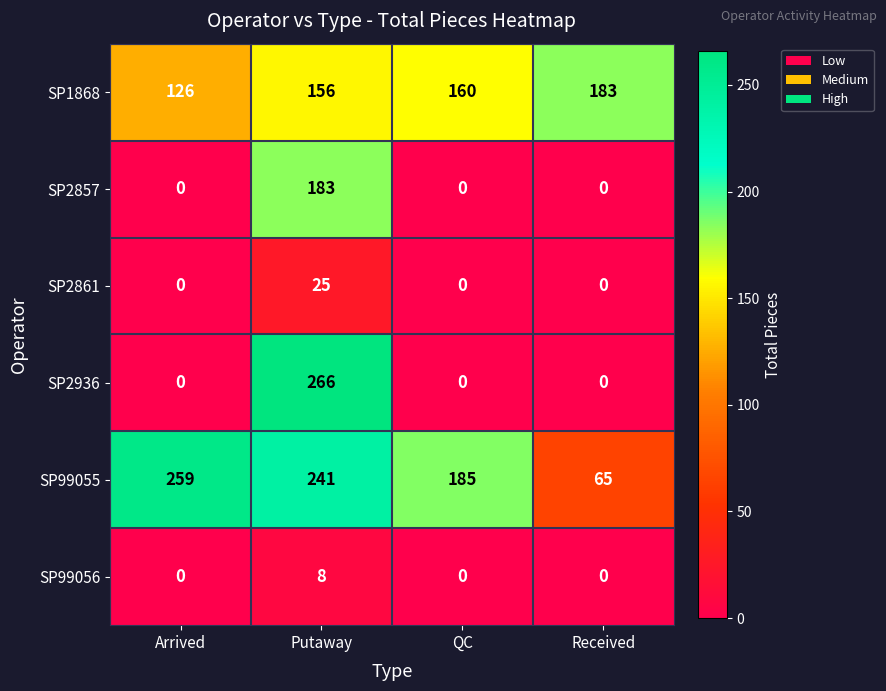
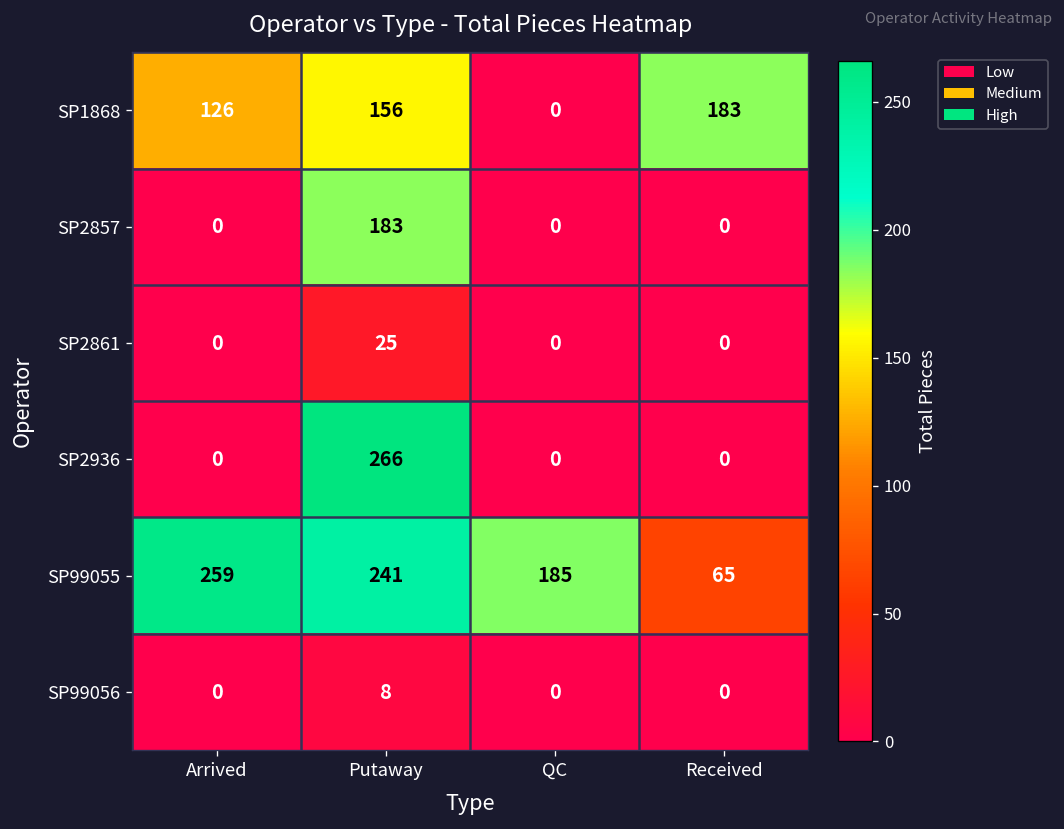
  {
    "SP1868": {
      "Arrived": 126,
      "Putaway": 156,
-     "QC": 160,
+     "QC": 0,
      "Received": 183
    },
    "SP2857": {
      "Arrived": 0,
      "Putaway": 183,
      "QC": 0,
      "Received": 0
    },
    "SP2861": {
      "Arrived": 0,
      "Putaway": 25,
      "QC": 0,
      "Received": 0
    },
    "SP2936": {
      "Arrived": 0,
      "Putaway": 266,
      "QC": 0,
      "Received": 0
    },
    "SP99055": {
      "Arrived": 259,
      "Putaway": 241,
      "QC": 185,
      "Received": 65
    },
    "SP99056": {
      "Arrived": 0,
      "Putaway": 8,
      "QC": 0,
      "Received": 0
    }
  }
